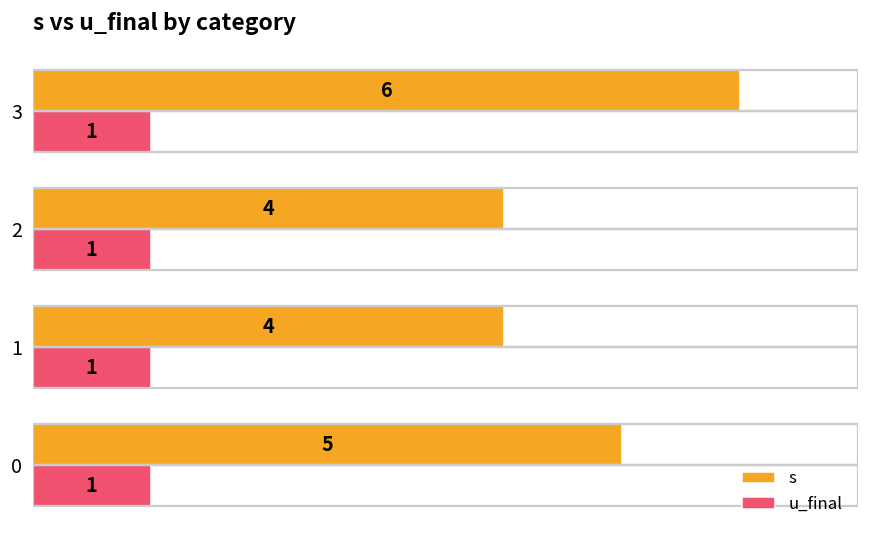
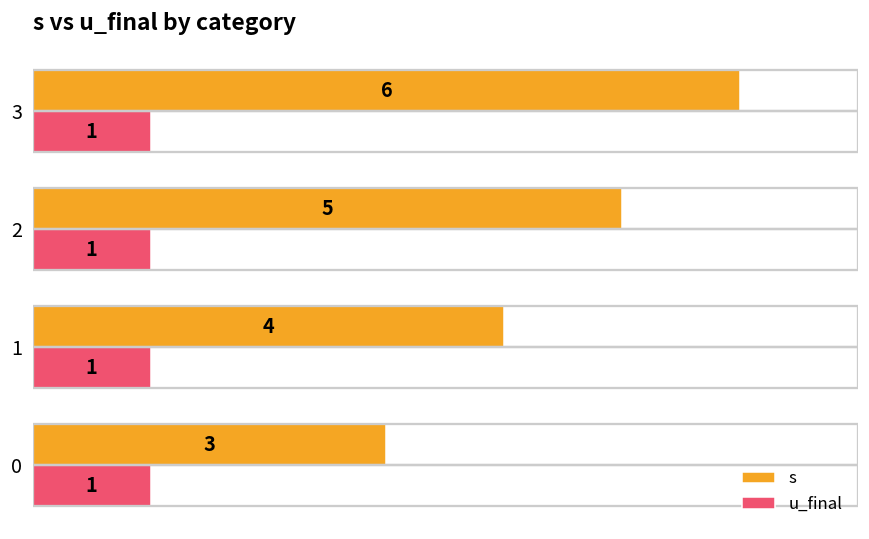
  {
    "s": {
      "3": 6,
-     "2": 4,
+     "2": 5,
      "1": 4,
-     "0": 5
+     "0": 3
    },
    "u_final": {
      "3": 1,
      "2": 1,
      "1": 1,
      "0": 1
    }
  }
